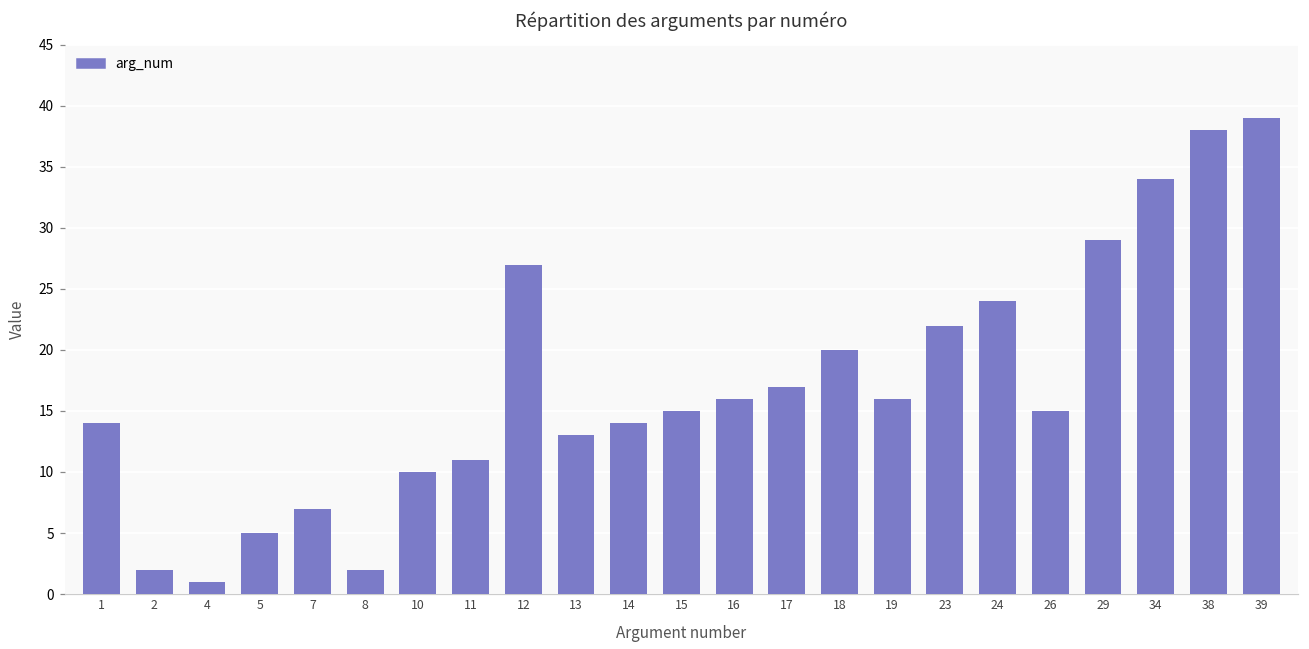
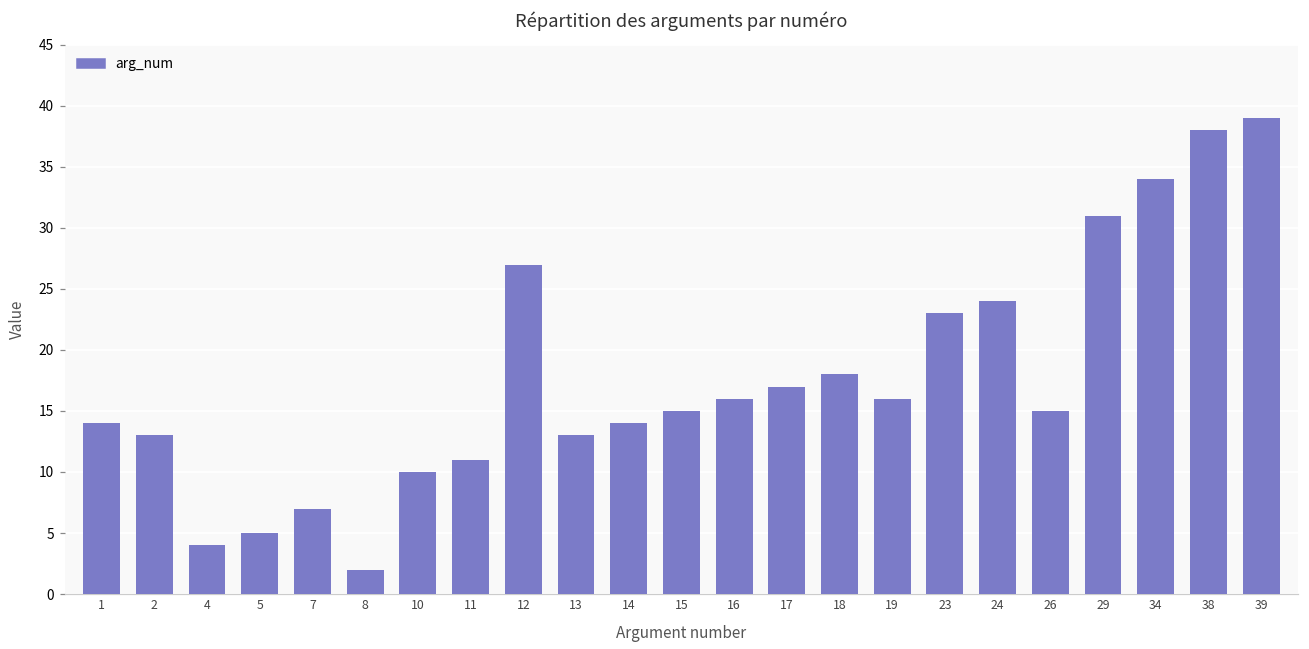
  {
    "1": 14,
-   "2": 2,
-   "4": 1,
+   "2": 13,
+   "4": 4,
    "5": 5,
    "7": 7,
    "8": 2,
    "10": 10,
    "11": 11,
    "12": 27,
    "13": 13,
    "14": 14,
    "15": 15,
    "16": 16,
    "17": 17,
-   "18": 20,
+   "18": 18,
    "19": 16,
-   "23": 22,
+   "23": 23,
    "24": 24,
    "26": 15,
-   "29": 29,
+   "29": 31,
    "34": 34,
    "38": 38,
    "39": 39
  }
